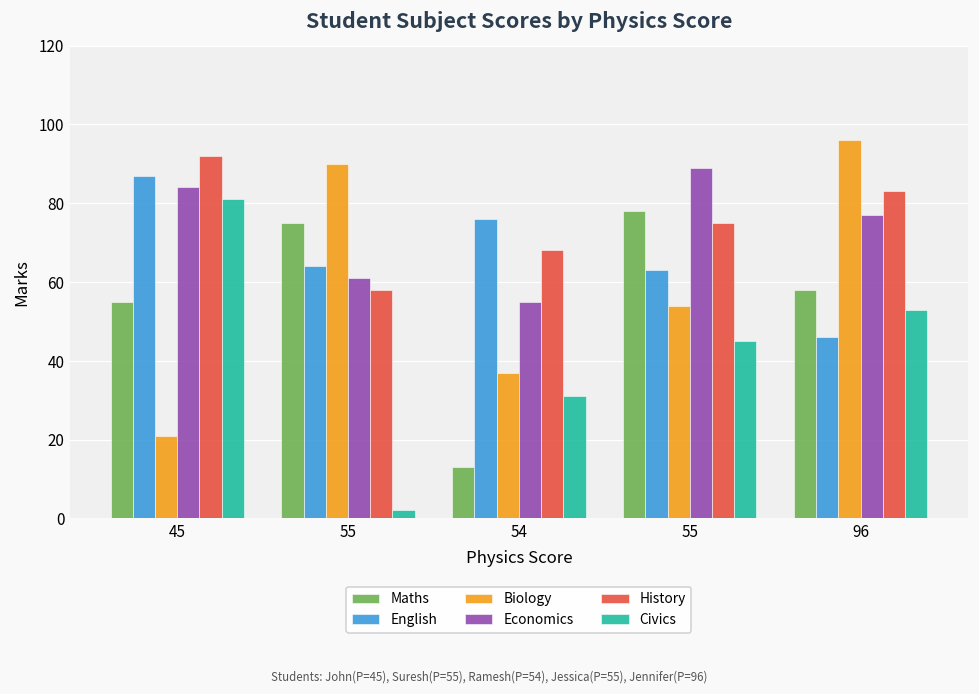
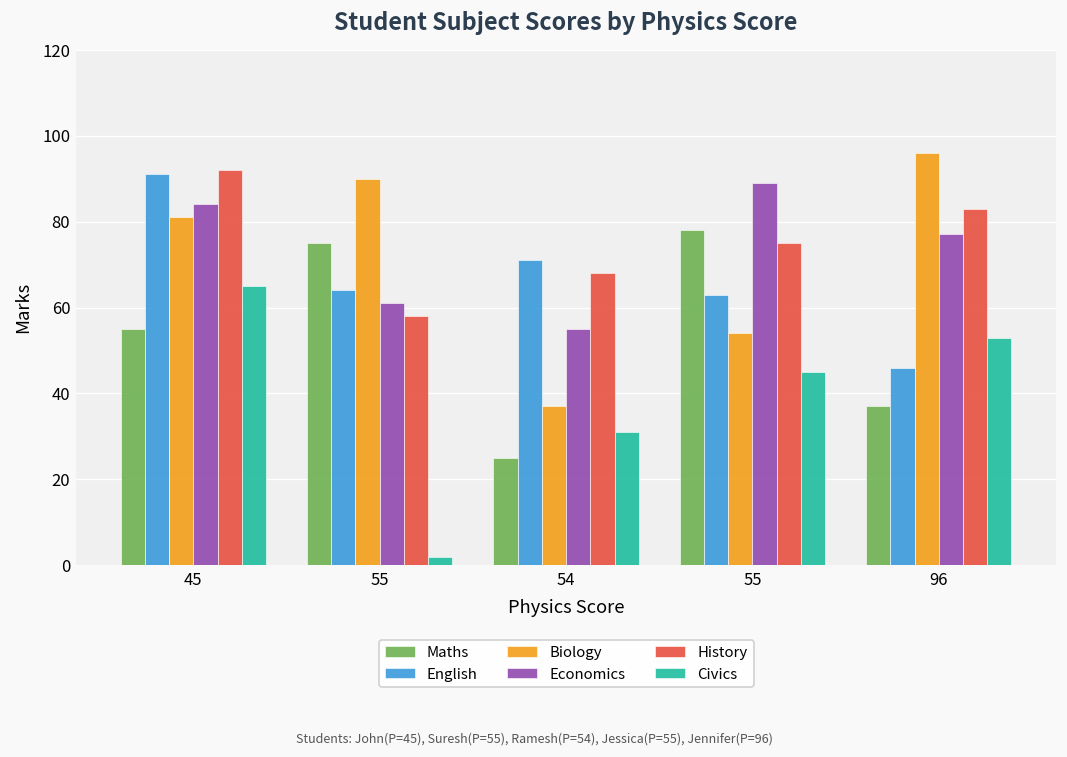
  {
    "Maths": {
      "45": 55,
-     "54": 13,
-     "96": 58
+     "54": 25,
+     "96": 37
    },
    "English": {
-     "45": 87,
-     "54": 76,
+     "45": 91,
+     "54": 71,
      "96": 46
    },
    "Biology": {
-     "45": 21,
+     "45": 81,
      "54": 37,
      "96": 96
    },
    "Economics": {
      "45": 84,
      "54": 55,
      "96": 77
    },
    "History": {
      "45": 92,
      "54": 68,
      "96": 83
    },
    "Civics": {
-     "45": 81,
+     "45": 65,
      "54": 31,
      "96": 53
    }
  }
